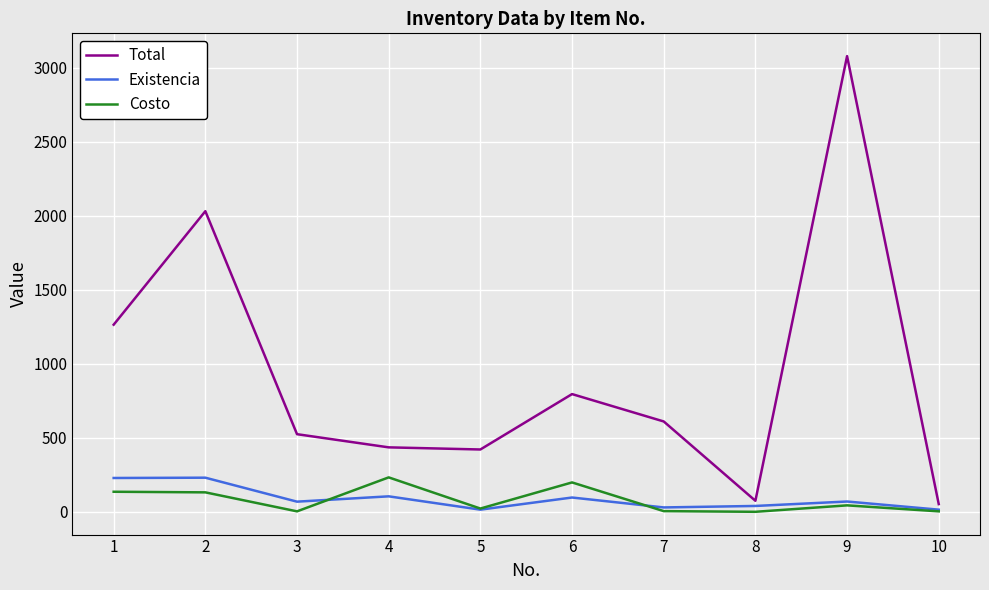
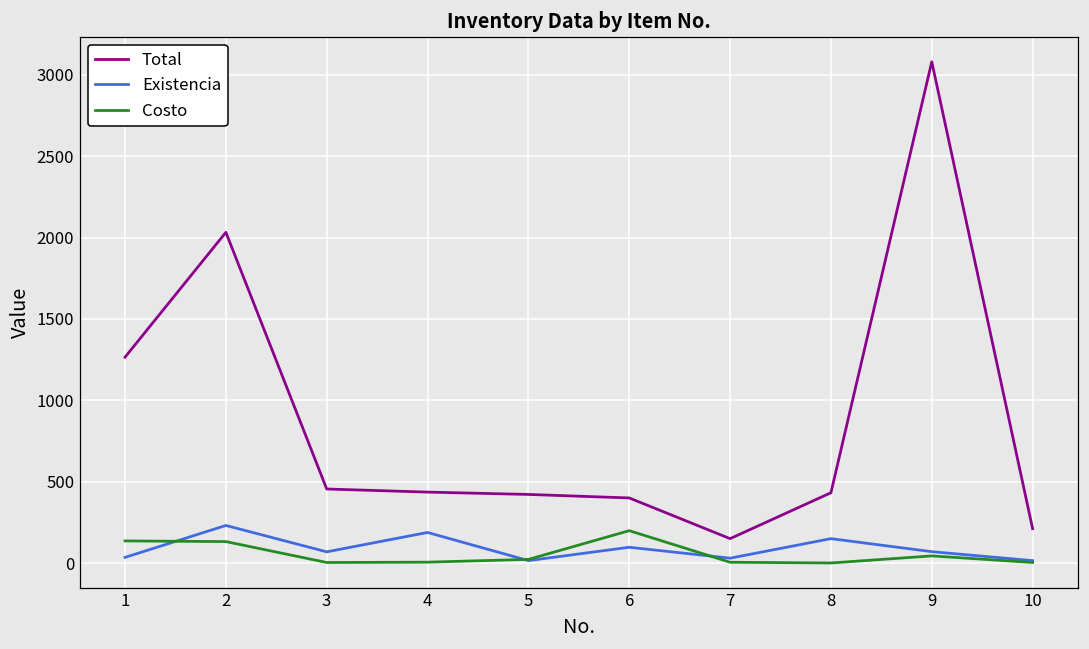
  {
    "Total": {
      "1": 1270,
      "2": 2030,
-     "3": 530,
+     "3": 460,
      "4": 440,
      "5": 420,
-     "6": 800,
-     "7": 610,
-     "8": 80,
+     "6": 400,
+     "7": 150,
+     "8": 430,
      "9": 3080,
-     "10": 50
+     "10": 210
    },
    "Existencia": {
-     "1": 230,
+     "1": 40,
      "2": 230,
      "3": 70,
-     "4": 110,
+     "4": 190,
      "6": 100,
      "7": 30,
-     "8": 40,
+     "8": 150,
      "9": 70
    },
    "Costo": {
      "1": 140,
      "2": 130,
      "3": 0,
-     "4": 230,
+     "4": 10,
      "6": 200,
      "7": 10,
      "8": 0,
      "9": 40
    }
  }
